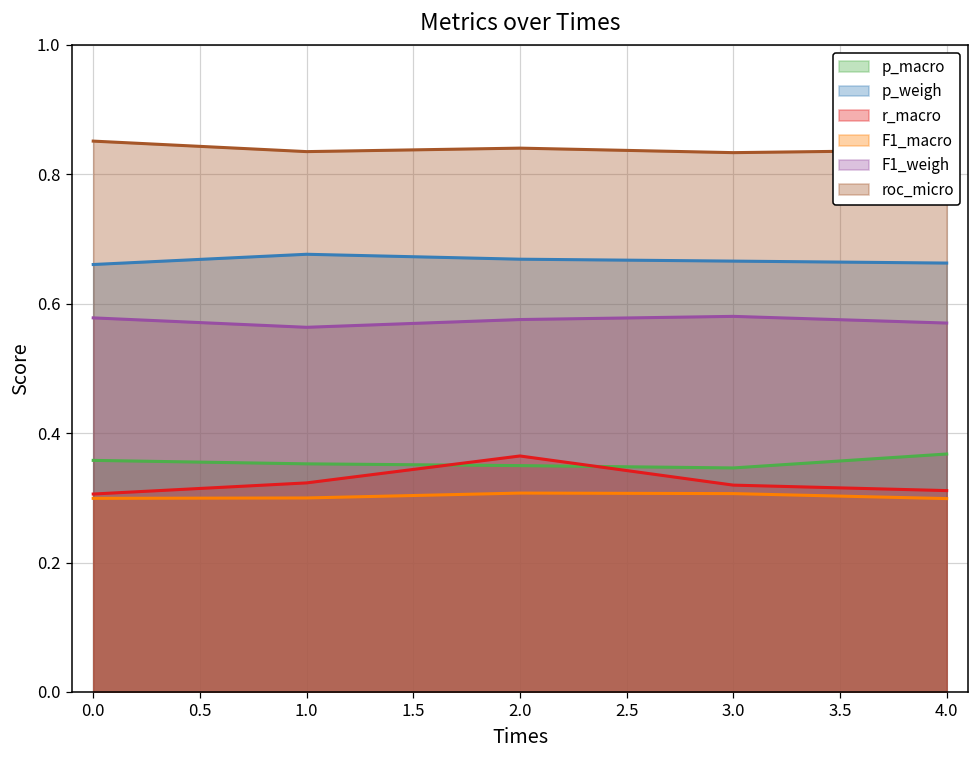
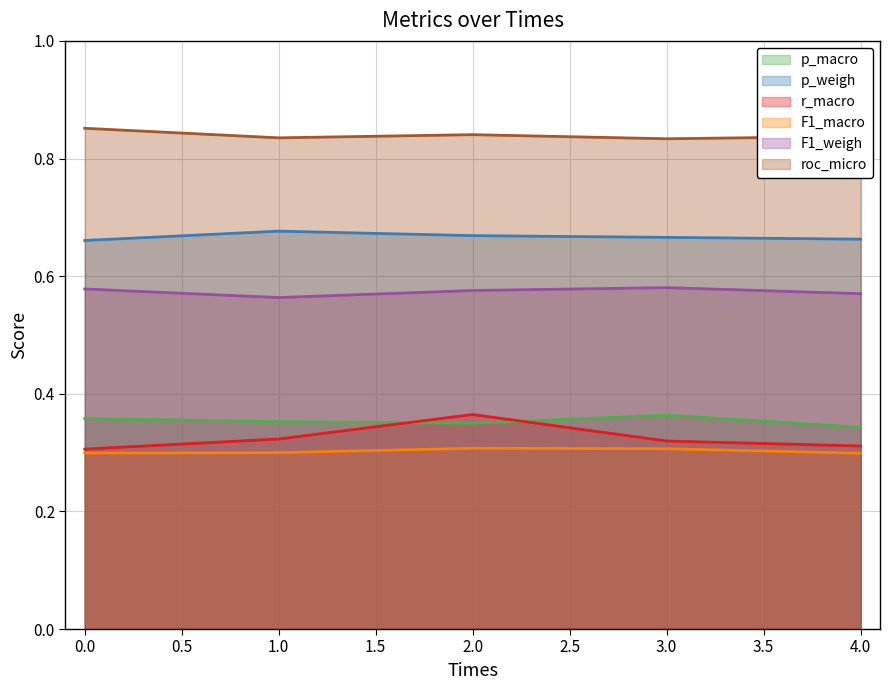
  {
    "p_macro": {
      "0.0": 0.36,
      "1.0": 0.35,
      "2.0": 0.35,
-     "3.0": 0.35,
-     "4.0": 0.37
+     "3.0": 0.36,
+     "4.0": 0.34
    }
  }
